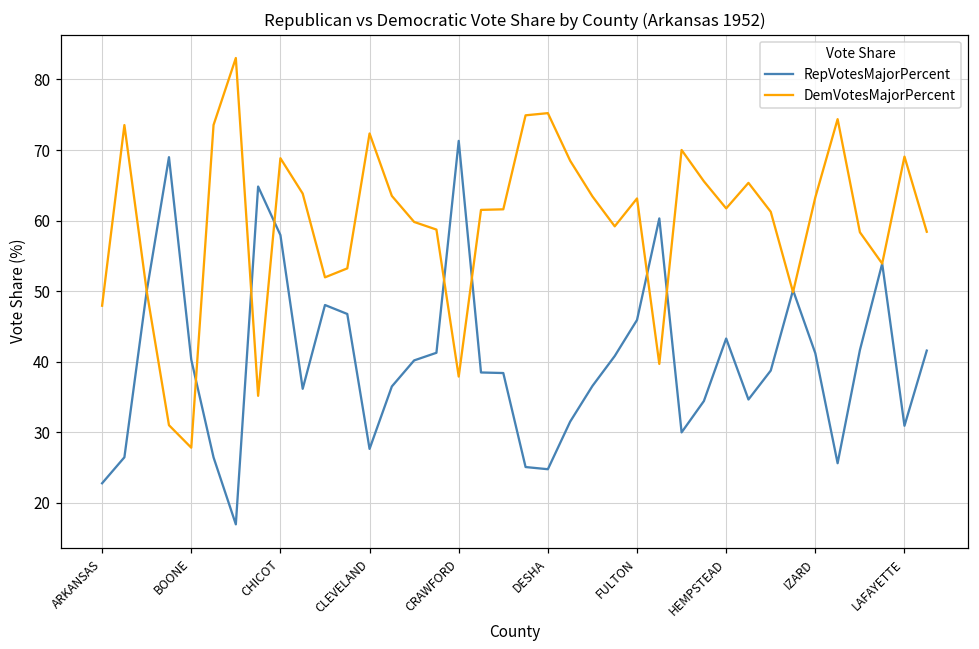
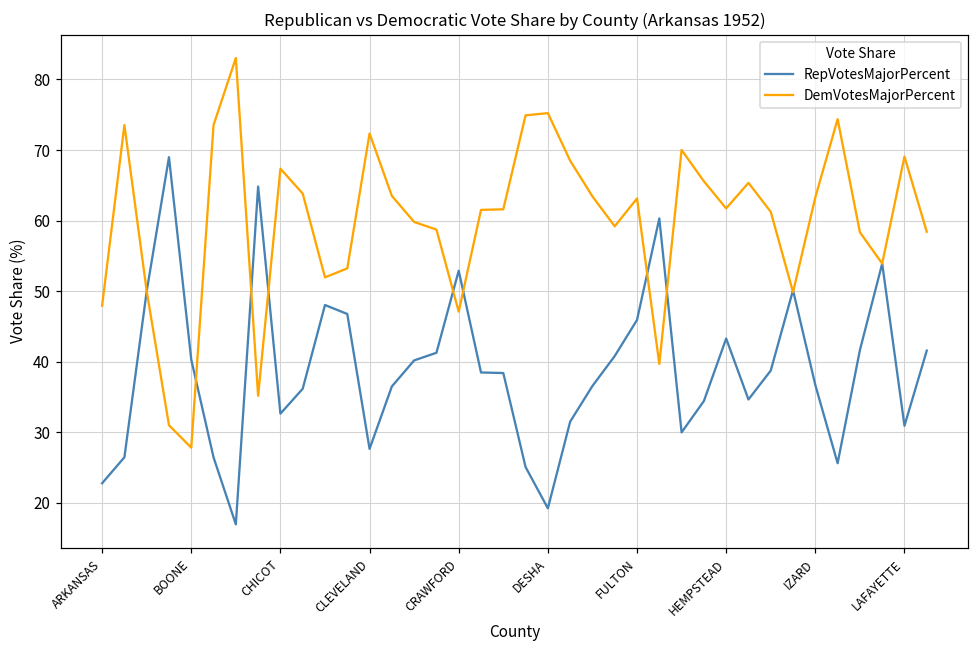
  {
    "RepVotesMajorPercent": {
      "ARKANSAS": 23,
      "BOONE": 40,
-     "CHICOT": 58,
+     "CHICOT": 33,
      "CLEVELAND": 28,
-     "CRAWFORD": 71,
-     "DESHA": 25,
+     "CRAWFORD": 53,
+     "DESHA": 19,
      "FULTON": 46,
      "HEMPSTEAD": 43,
-     "IZARD": 41,
+     "IZARD": 37,
      "LAFAYETTE": 31
    },
    "DemVotesMajorPercent": {
      "ARKANSAS": 48,
      "BOONE": 28,
-     "CHICOT": 69,
+     "CHICOT": 67,
      "CLEVELAND": 72,
-     "CRAWFORD": 38,
+     "CRAWFORD": 47,
      "DESHA": 75,
      "FULTON": 63,
      "HEMPSTEAD": 62,
      "IZARD": 63,
      "LAFAYETTE": 69
    }
  }
